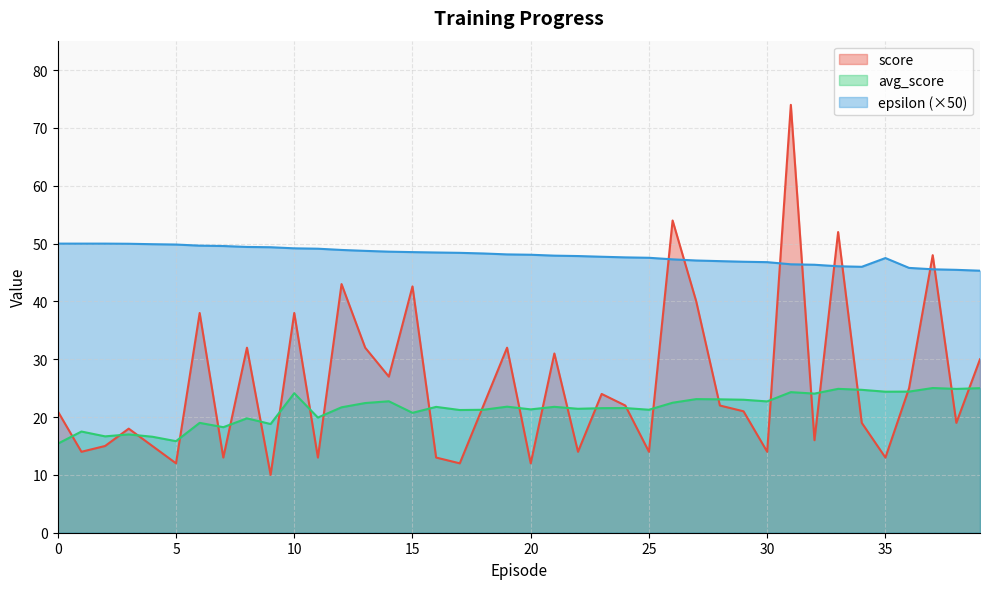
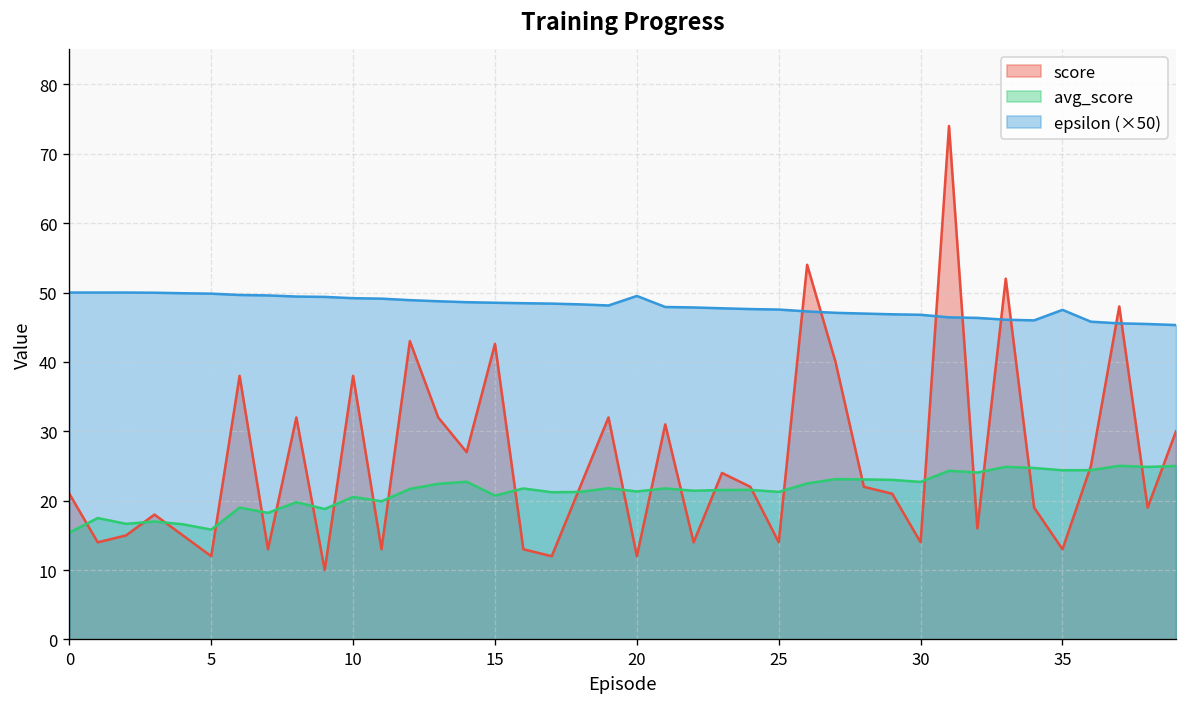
  {
    "score": {
      "0": 21,
      "5": 12,
      "10": 38,
      "15": 43,
      "20": 12,
      "25": 14,
      "30": 14,
      "35": 13
    },
    "avg_score": {
      "0": 15,
      "5": 16,
-     "10": 24,
+     "10": 21,
      "15": 21,
      "20": 21,
      "25": 21,
      "30": 23,
      "35": 24
    },
    "epsilon (×50)": {
      "0": 50,
      "5": 50,
      "10": 49,
      "15": 49,
-     "20": 48,
+     "20": 50,
      "25": 48,
      "30": 47,
      "35": 48
    }
  }
